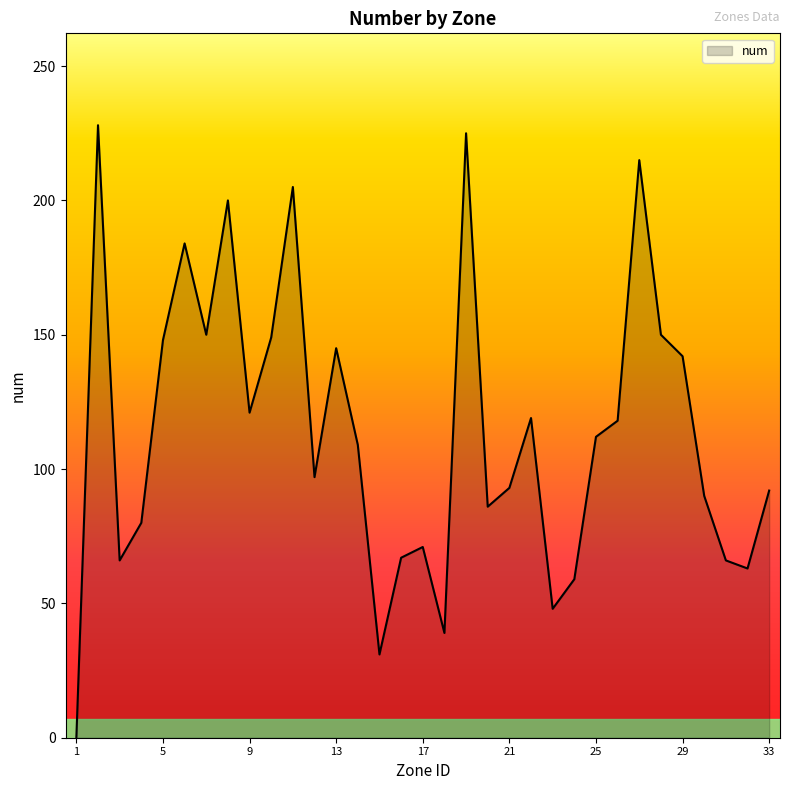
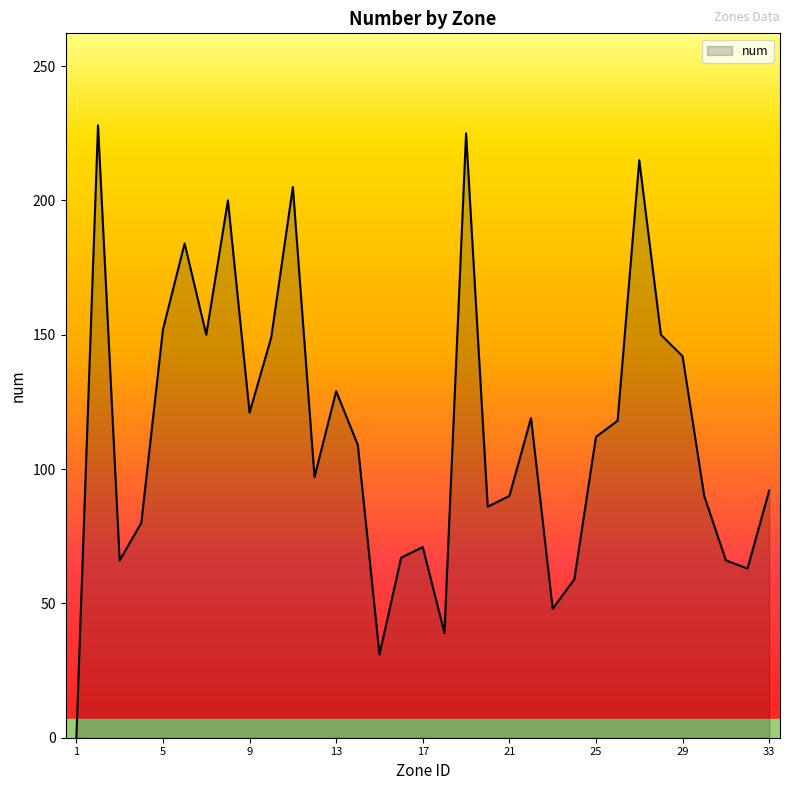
  {
-   "5": 148,
+   "5": 152,
    "9": 121,
-   "13": 145,
+   "13": 129,
    "17": 71,
-   "21": 93,
+   "21": 90,
    "25": 112,
    "29": 142,
    "33": 92
  }
